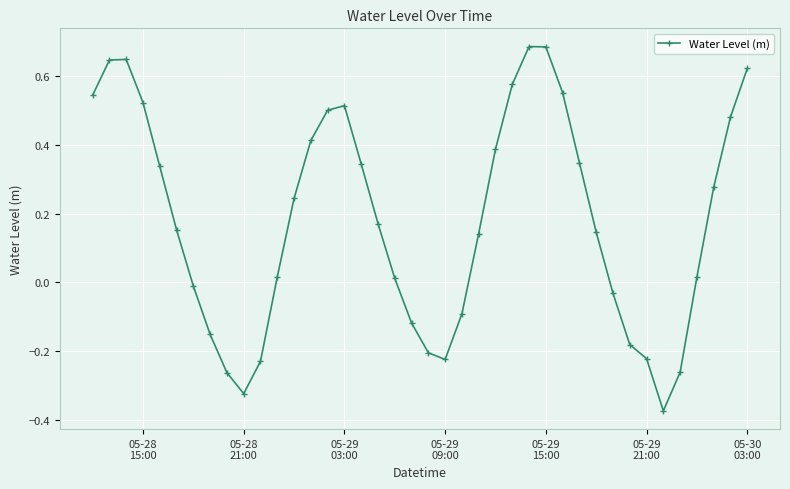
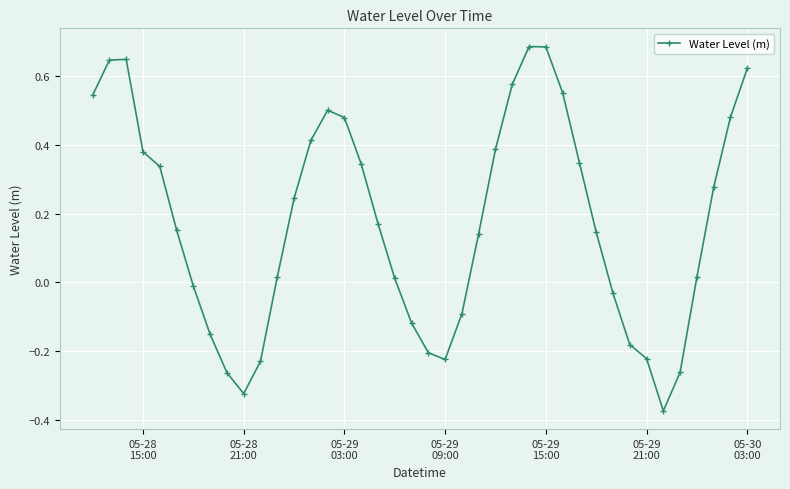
  {
-   "05-28 15:00": 0.52,
+   "05-28 15:00": 0.38,
    "05-28 21:00": -0.32,
-   "05-29 03:00": 0.51,
+   "05-29 03:00": 0.48,
    "05-29 09:00": -0.22,
    "05-29 15:00": 0.68,
    "05-29 21:00": -0.22,
    "05-30 03:00": 0.62
  }
